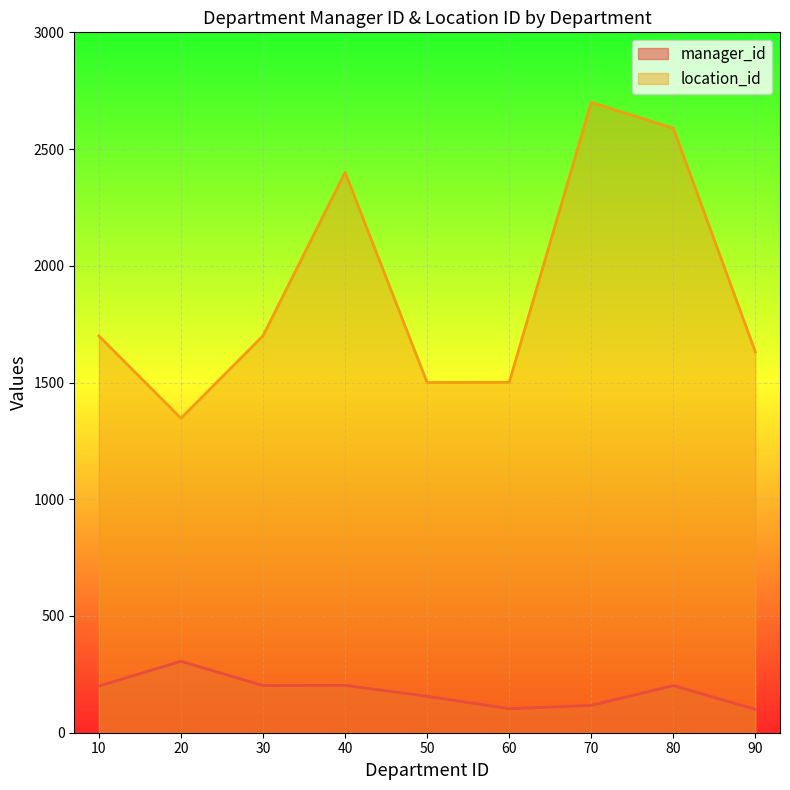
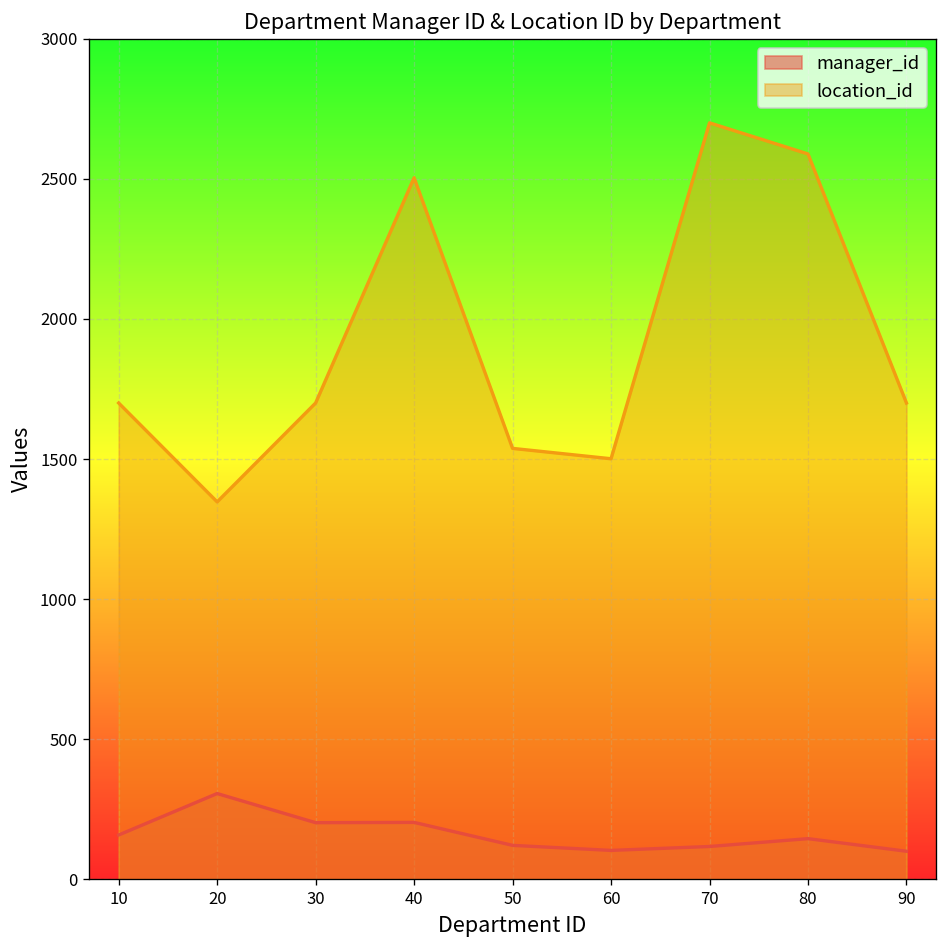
  {
    "manager_id": {
-     "10": 200,
+     "10": 160,
      "20": 310,
      "30": 200,
      "40": 200,
-     "50": 160,
+     "50": 120,
      "60": 100,
      "70": 120,
-     "80": 200,
+     "80": 150,
      "90": 100
    },
    "location_id": {
      "10": 1700,
      "20": 1350,
      "30": 1700,
-     "40": 2400,
-     "50": 1500,
+     "40": 2500,
+     "50": 1540,
      "60": 1500,
      "70": 2700,
      "80": 2590,
-     "90": 1630
+     "90": 1700
    }
  }
